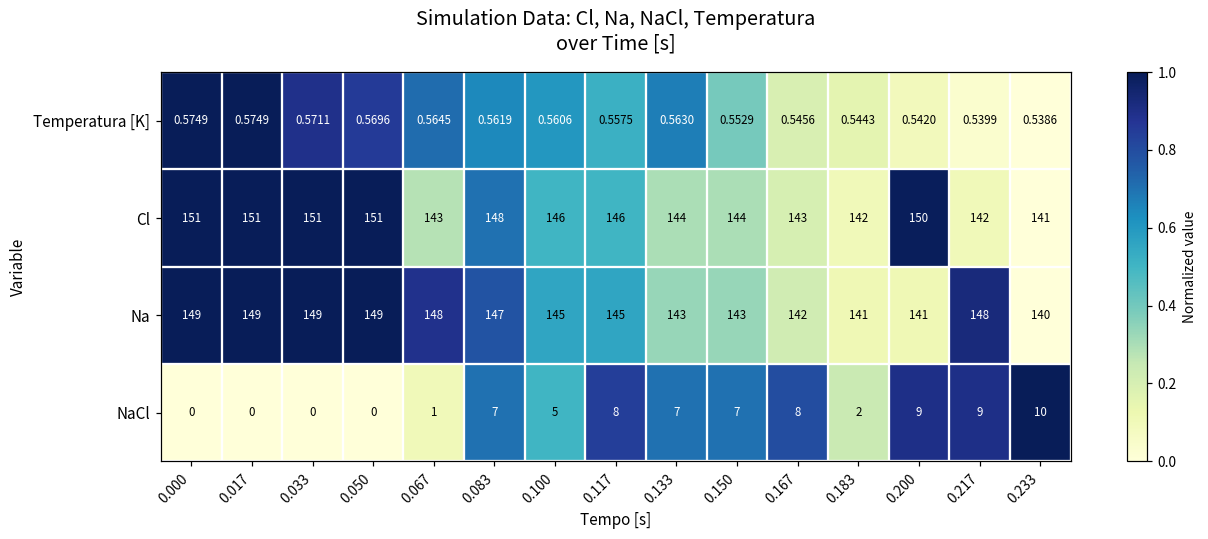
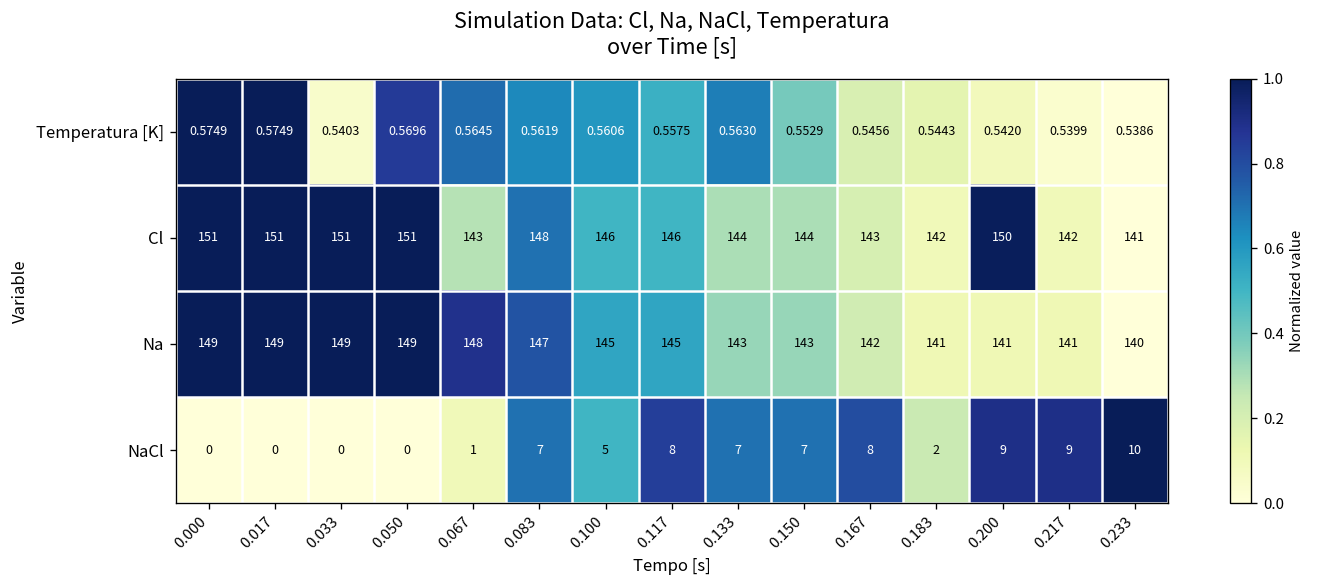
  {
    "Temperatura [K]": {
      "0.000": 0.5749,
      "0.017": 0.5749,
-     "0.033": 0.5711,
+     "0.033": 0.5403,
      "0.050": 0.5696,
      "0.067": 0.5645,
      "0.083": 0.5619,
      "0.100": 0.5606,
      "0.117": 0.5575,
      "0.133": 0.5630,
      "0.150": 0.5529,
      "0.167": 0.5456,
      "0.183": 0.5443,
      "0.200": 0.5420,
      "0.217": 0.5399,
      "0.233": 0.5386
    },
    "Cl": {
      "0.000": 151,
      "0.017": 151,
      "0.033": 151,
      "0.050": 151,
      "0.067": 143,
      "0.083": 148,
      "0.100": 146,
      "0.117": 146,
      "0.133": 144,
      "0.150": 144,
      "0.167": 143,
      "0.183": 142,
      "0.200": 150,
      "0.217": 142,
      "0.233": 141
    },
    "Na": {
      "0.000": 149,
      "0.017": 149,
      "0.033": 149,
      "0.050": 149,
      "0.067": 148,
      "0.083": 147,
      "0.100": 145,
      "0.117": 145,
      "0.133": 143,
      "0.150": 143,
      "0.167": 142,
      "0.183": 141,
      "0.200": 141,
-     "0.217": 148,
+     "0.217": 141,
      "0.233": 140
    },
    "NaCl": {
      "0.000": 0,
      "0.017": 0,
      "0.033": 0,
      "0.050": 0,
      "0.067": 1,
      "0.083": 7,
      "0.100": 5,
      "0.117": 8,
      "0.133": 7,
      "0.150": 7,
      "0.167": 8,
      "0.183": 2,
      "0.200": 9,
      "0.217": 9,
      "0.233": 10
    }
  }
